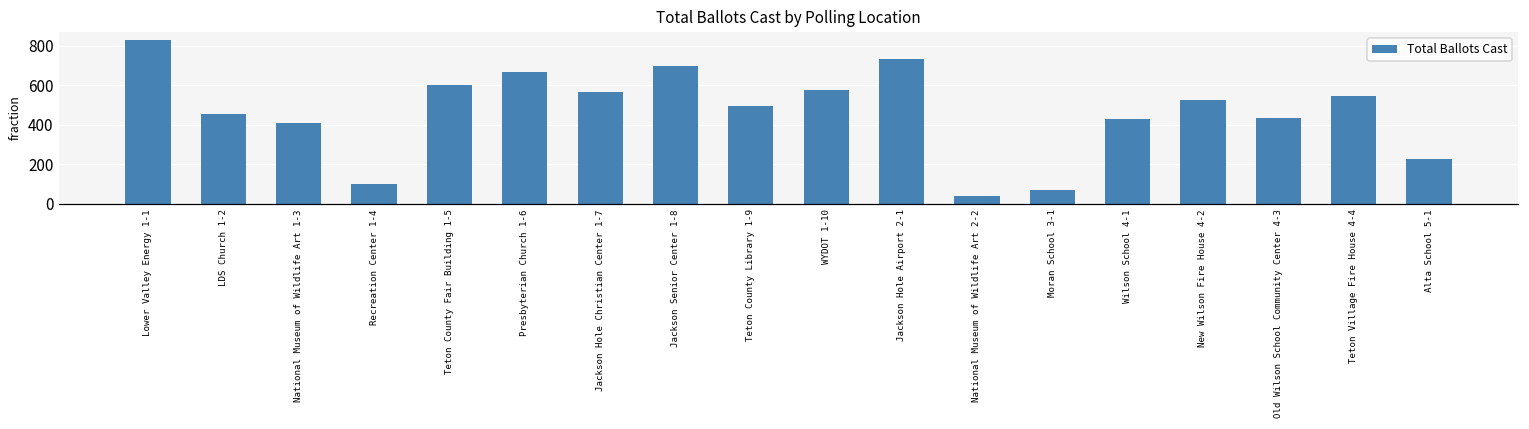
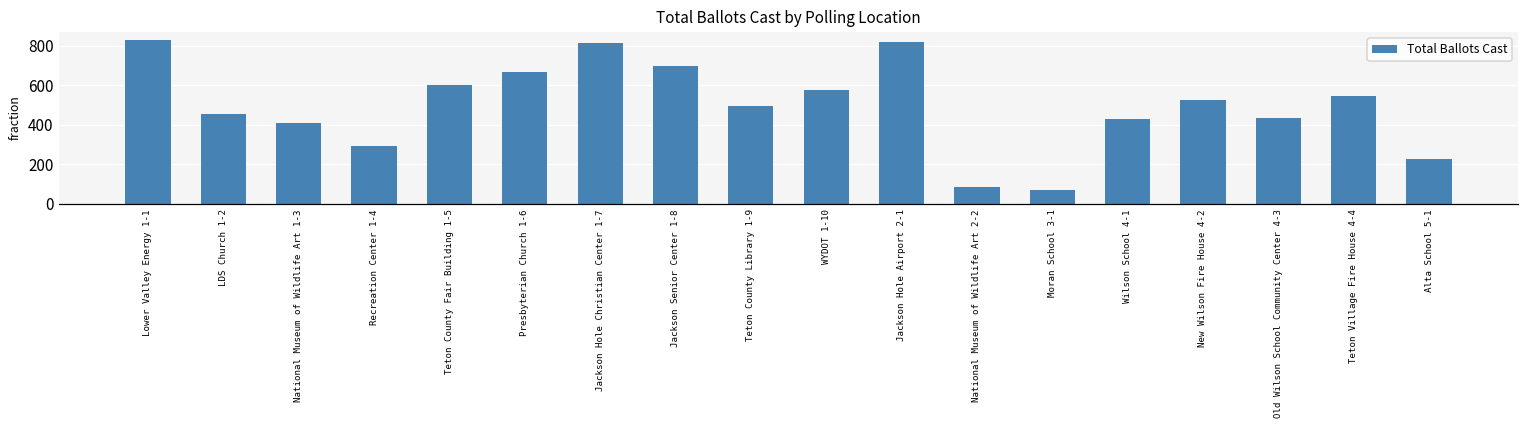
  {
    "Lower Valley Energy 1-1": 830,
    "LDS Church 1-2": 460,
    "National Museum of Wildlife Art 1-3": 410,
-   "Recreation Center 1-4": 100,
+   "Recreation Center 1-4": 290,
    "Teton County Fair Building 1-5": 600,
    "Presbyterian Church 1-6": 670,
-   "Jackson Hole Christian Center 1-7": 570,
+   "Jackson Hole Christian Center 1-7": 820,
    "Jackson Senior Center 1-8": 700,
    "Teton County Library 1-9": 500,
    "WYDOT 1-10": 580,
-   "Jackson Hole Airport 2-1": 740,
-   "National Museum of Wildlife Art 2-2": 40,
+   "Jackson Hole Airport 2-1": 820,
+   "National Museum of Wildlife Art 2-2": 80,
    "Moran School 3-1": 70,
    "Wilson School 4-1": 430,
    "New Wilson Fire House 4-2": 520,
    "Old Wilson School Community Center 4-3": 430,
    "Teton Village Fire House 4-4": 550,
    "Alta School 5-1": 230
  }
